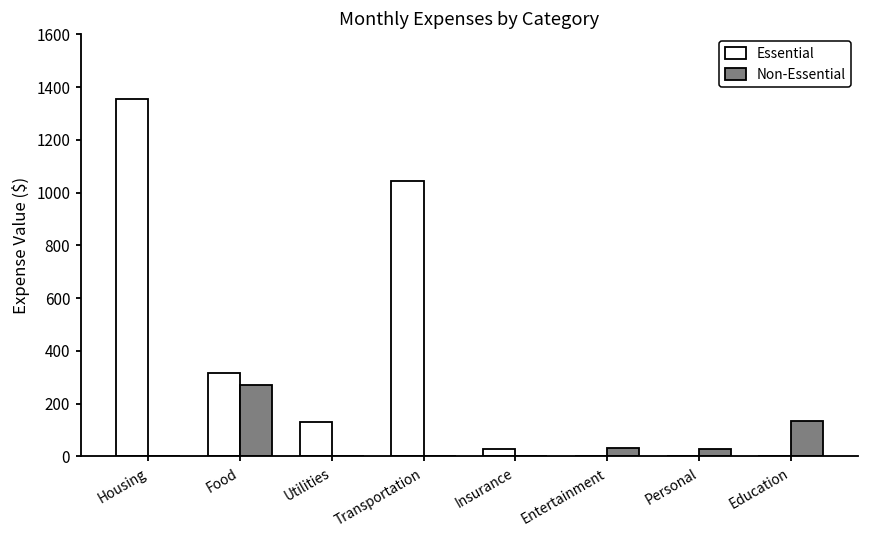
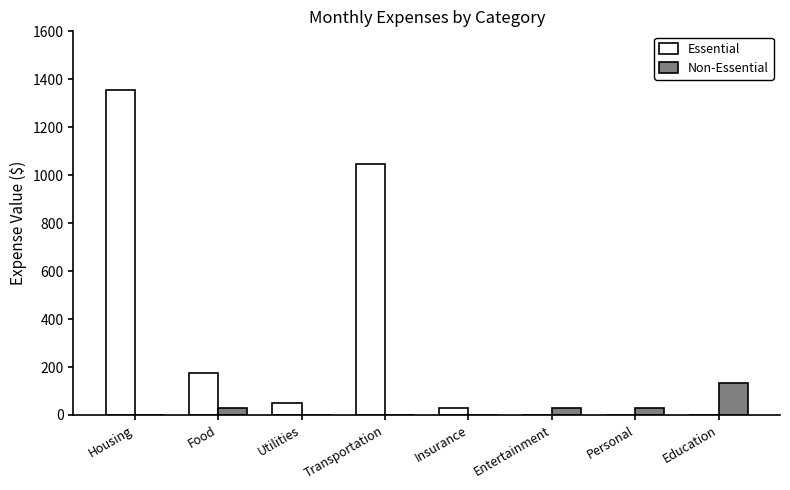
  {
    "Essential": {
      "Housing": 1360,
-     "Food": 320,
-     "Utilities": 130,
+     "Food": 170,
+     "Utilities": 50,
      "Transportation": 1050,
      "Insurance": 30,
      "Entertainment": 0,
      "Personal": 0,
      "Education": 0
    },
    "Non-Essential": {
      "Housing": 0,
-     "Food": 270,
+     "Food": 30,
      "Utilities": 0,
      "Transportation": 0,
      "Insurance": 0,
      "Entertainment": 30,
      "Personal": 30,
      "Education": 130
    }
  }
